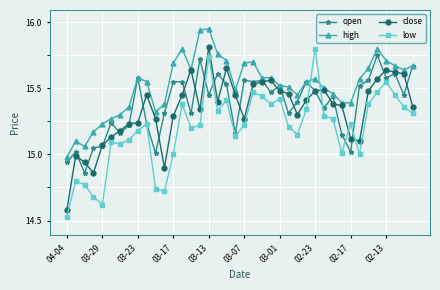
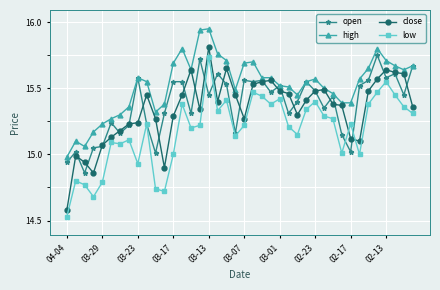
  {
    "low": {
      "04-04": 14.53,
-     "03-29": 14.62,
-     "03-23": 15.18,
+     "03-29": 14.79,
+     "03-23": 14.93,
      "03-17": 15.00,
      "03-13": 15.74,
      "03-07": 15.22,
      "03-01": 15.42,
-     "02-23": 15.8,
+     "02-23": 15.4,
      "02-17": 15.23,
      "02-13": 15.55
    }
  }
